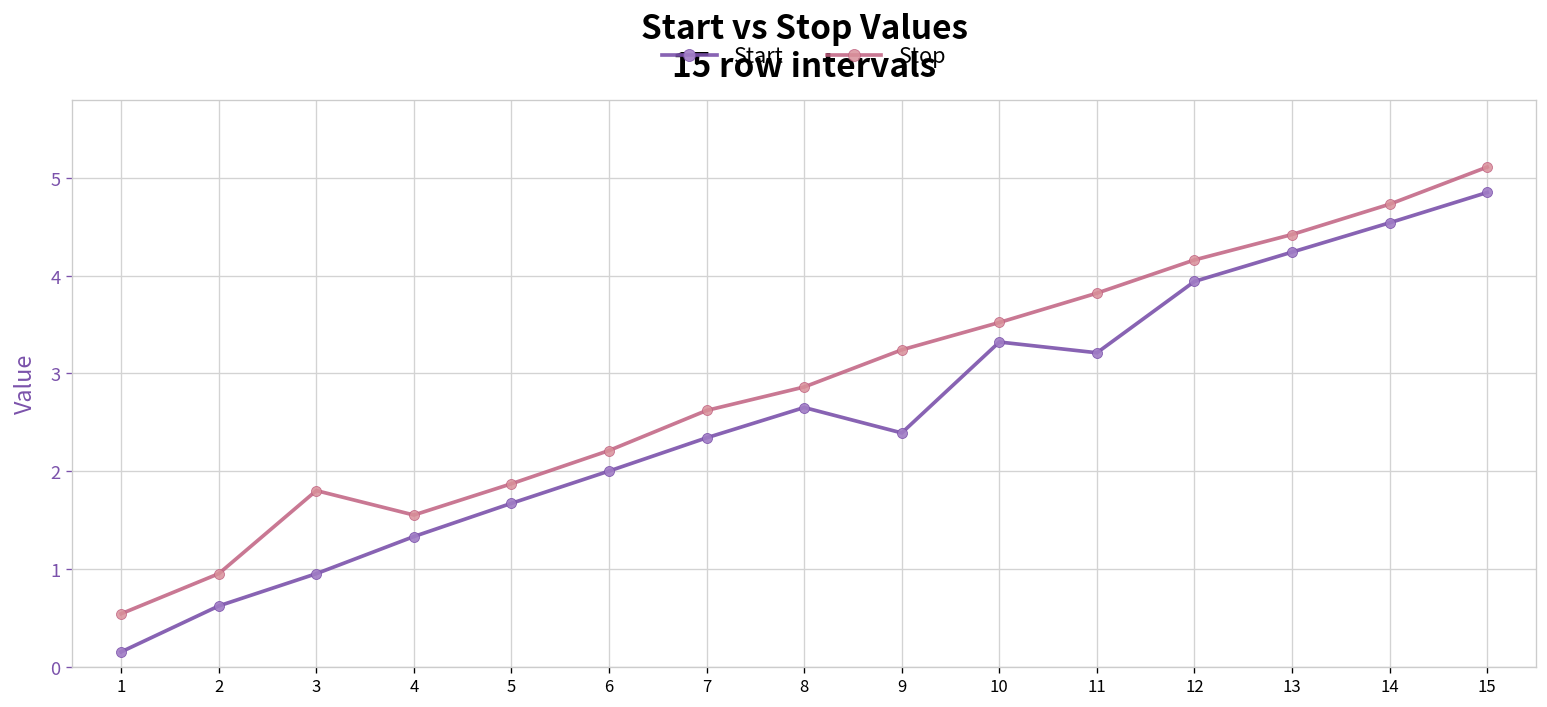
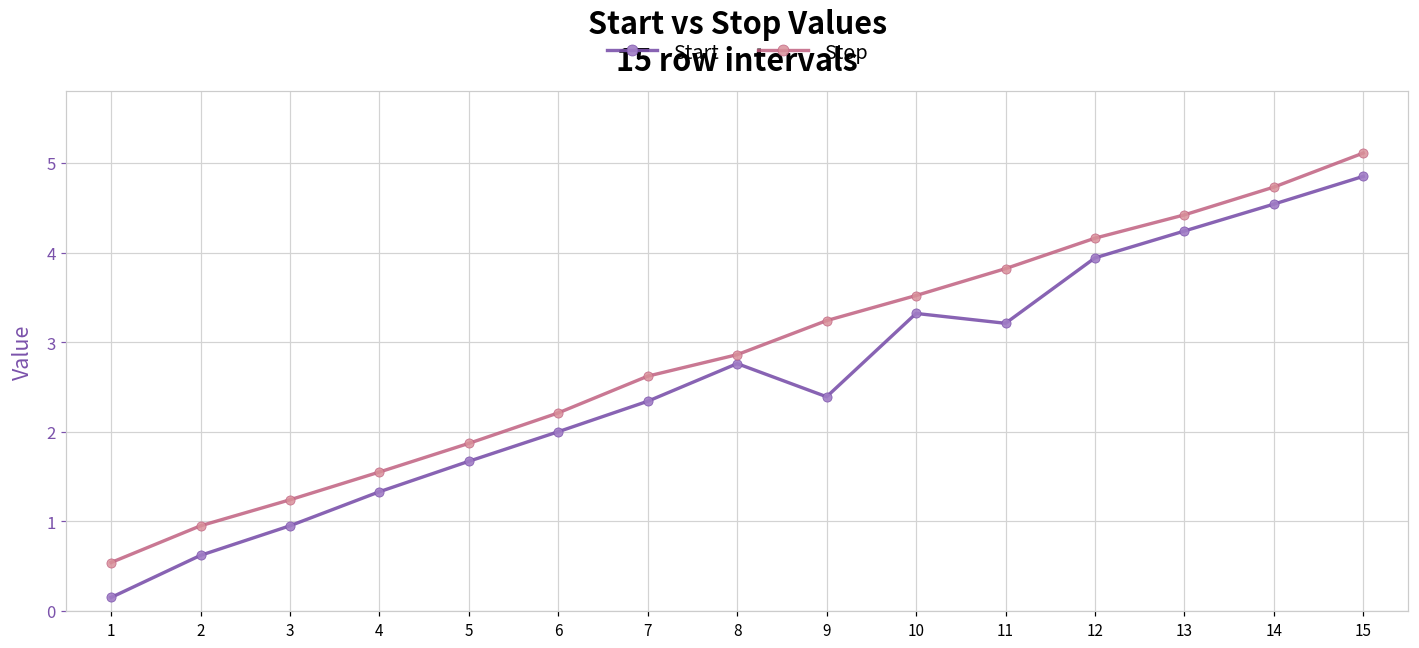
  {
    "Start": {
      "1": 0.2,
      "2": 0.6,
      "3": 1.0,
      "4": 1.3,
      "5": 1.7,
      "6": 2.0,
      "7": 2.3,
-     "8": 2.7,
+     "8": 2.8,
      "9": 2.4,
      "10": 3.3,
      "11": 3.2,
      "12": 3.9,
      "13": 4.2,
      "14": 4.5,
      "15": 4.9
    },
    "Stop": {
      "1": 0.5,
      "2": 1.0,
-     "3": 1.8,
+     "3": 1.2,
      "4": 1.6,
      "5": 1.9,
      "6": 2.2,
      "7": 2.6,
      "8": 2.9,
      "9": 3.2,
      "10": 3.5,
      "11": 3.8,
      "12": 4.2,
      "13": 4.4,
      "14": 4.7,
      "15": 5.1
    }
  }
